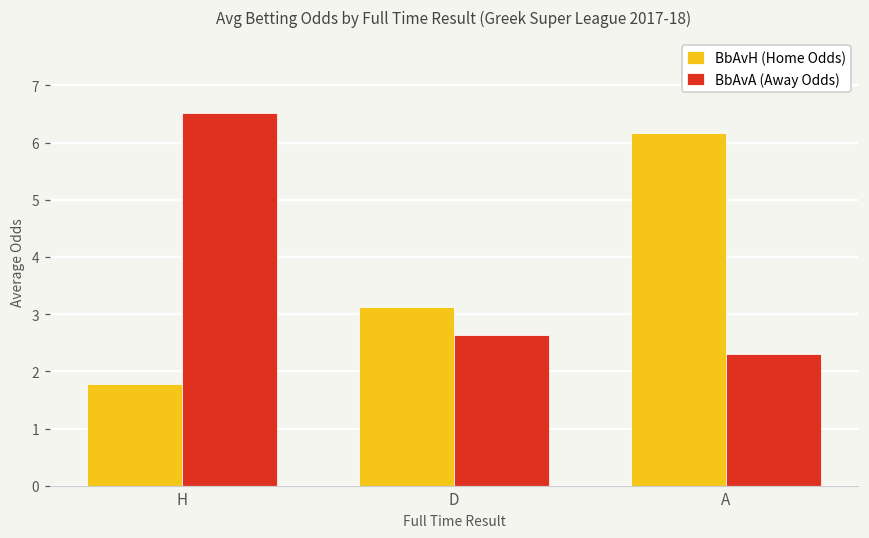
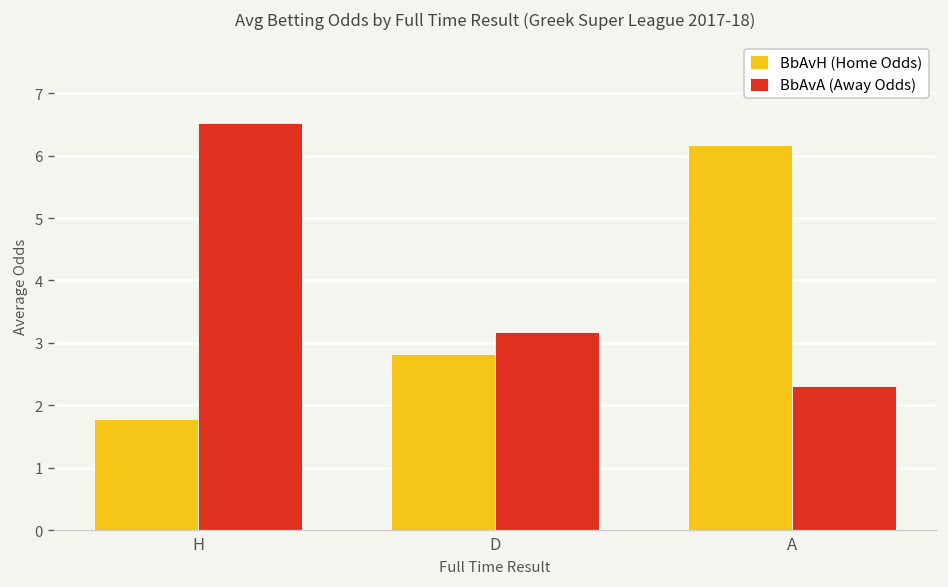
  {
    "BbAvH (Home Odds)": {
      "H": 1.8,
-     "D": 3.1,
+     "D": 2.8,
      "A": 6.2
    },
    "BbAvA (Away Odds)": {
      "H": 6.5,
-     "D": 2.6,
+     "D": 3.2,
      "A": 2.3
    }
  }
